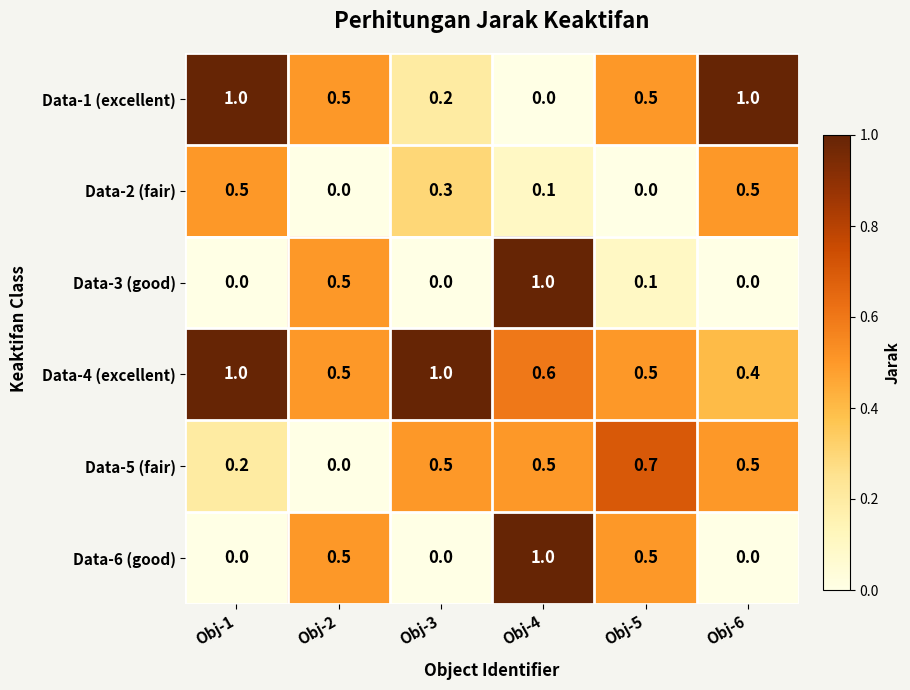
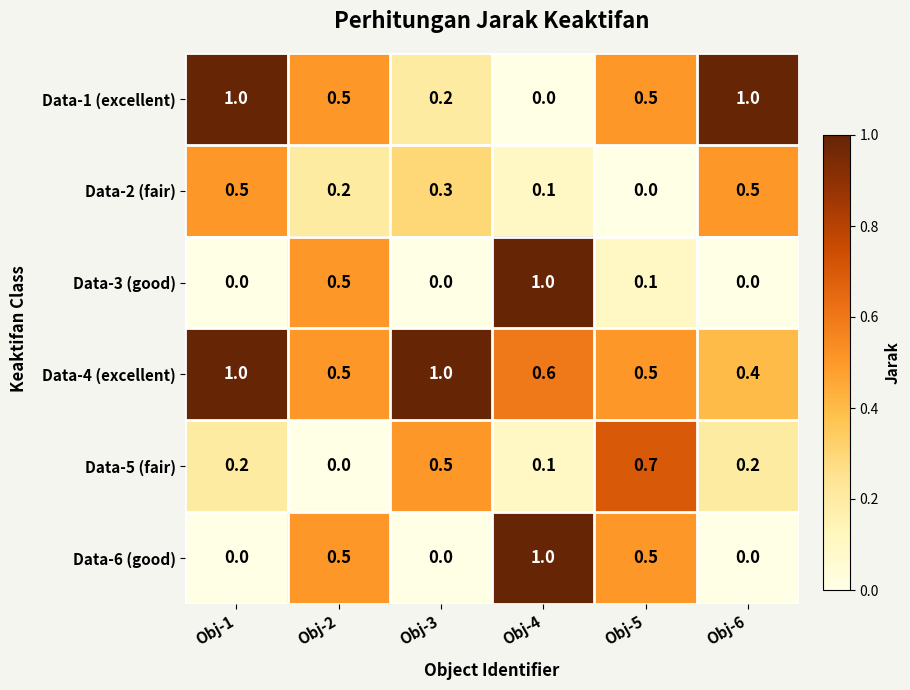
  {
    "Data-1 (excellent)": {
      "Obj-1": 1.0,
      "Obj-2": 0.5,
      "Obj-3": 0.2,
      "Obj-4": 0.0,
      "Obj-5": 0.5,
      "Obj-6": 1.0
    },
    "Data-2 (fair)": {
      "Obj-1": 0.5,
-     "Obj-2": 0.0,
+     "Obj-2": 0.2,
      "Obj-3": 0.3,
      "Obj-4": 0.1,
      "Obj-5": 0.0,
      "Obj-6": 0.5
    },
    "Data-3 (good)": {
      "Obj-1": 0.0,
      "Obj-2": 0.5,
      "Obj-3": 0.0,
      "Obj-4": 1.0,
      "Obj-5": 0.1,
      "Obj-6": 0.0
    },
    "Data-4 (excellent)": {
      "Obj-1": 1.0,
      "Obj-2": 0.5,
      "Obj-3": 1.0,
      "Obj-4": 0.6,
      "Obj-5": 0.5,
      "Obj-6": 0.4
    },
    "Data-5 (fair)": {
      "Obj-1": 0.2,
      "Obj-2": 0.0,
      "Obj-3": 0.5,
-     "Obj-4": 0.5,
+     "Obj-4": 0.1,
      "Obj-5": 0.7,
-     "Obj-6": 0.5
+     "Obj-6": 0.2
    },
    "Data-6 (good)": {
      "Obj-1": 0.0,
      "Obj-2": 0.5,
      "Obj-3": 0.0,
      "Obj-4": 1.0,
      "Obj-5": 0.5,
      "Obj-6": 0.0
    }
  }
